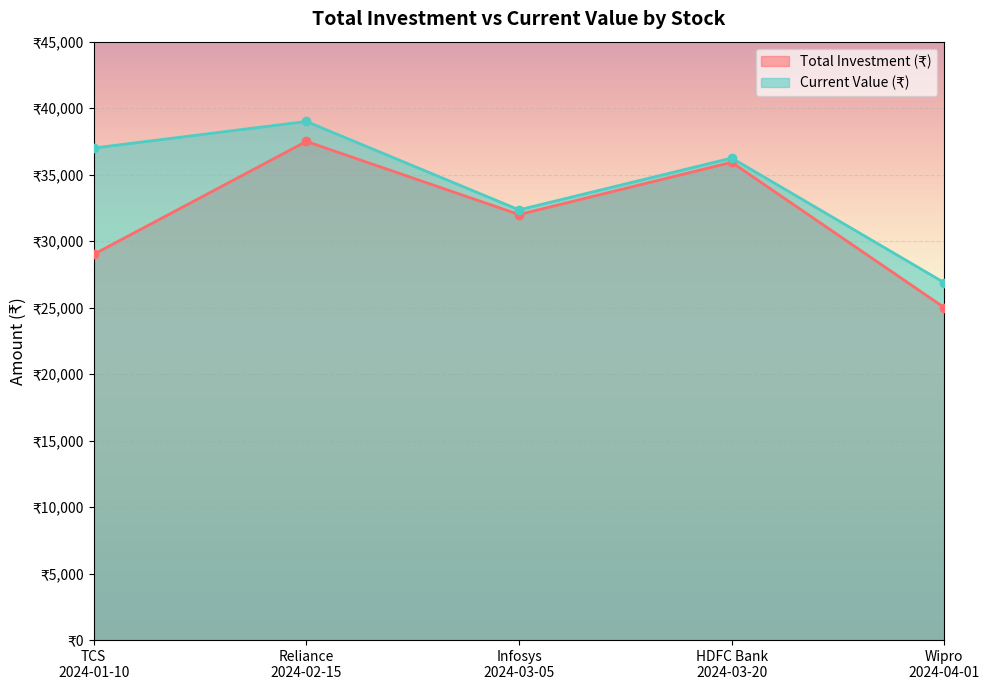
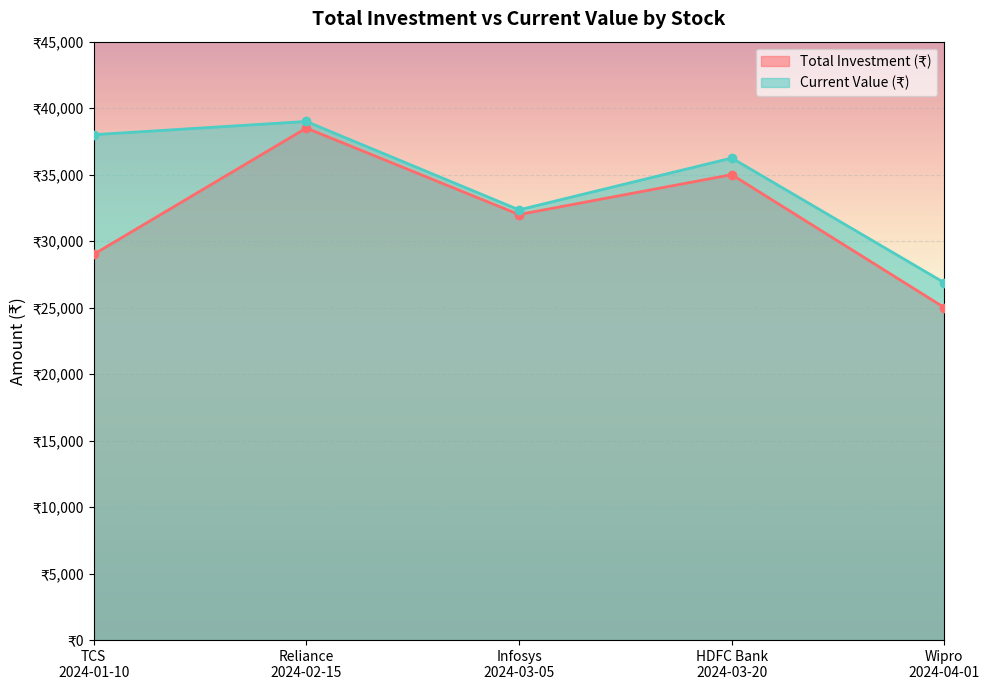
  {
    "Total Investment (₹)": {
      "TCS 2024-01-10": "₹29,000",
-     "Reliance 2024-02-15": "₹37,500",
+     "Reliance 2024-02-15": "₹38,500",
      "Infosys 2024-03-05": "₹32,000",
-     "HDFC Bank 2024-03-20": "₹35,900",
+     "HDFC Bank 2024-03-20": "₹35,000",
      "Wipro 2024-04-01": "₹25,000"
    },
    "Current Value (₹)": {
-     "TCS 2024-01-10": "₹37,000",
+     "TCS 2024-01-10": "₹38,000",
      "Reliance 2024-02-15": "₹39,000",
      "Infosys 2024-03-05": "₹32,400",
      "HDFC Bank 2024-03-20": "₹36,300",
      "Wipro 2024-04-01": "₹26,900"
    }
  }
